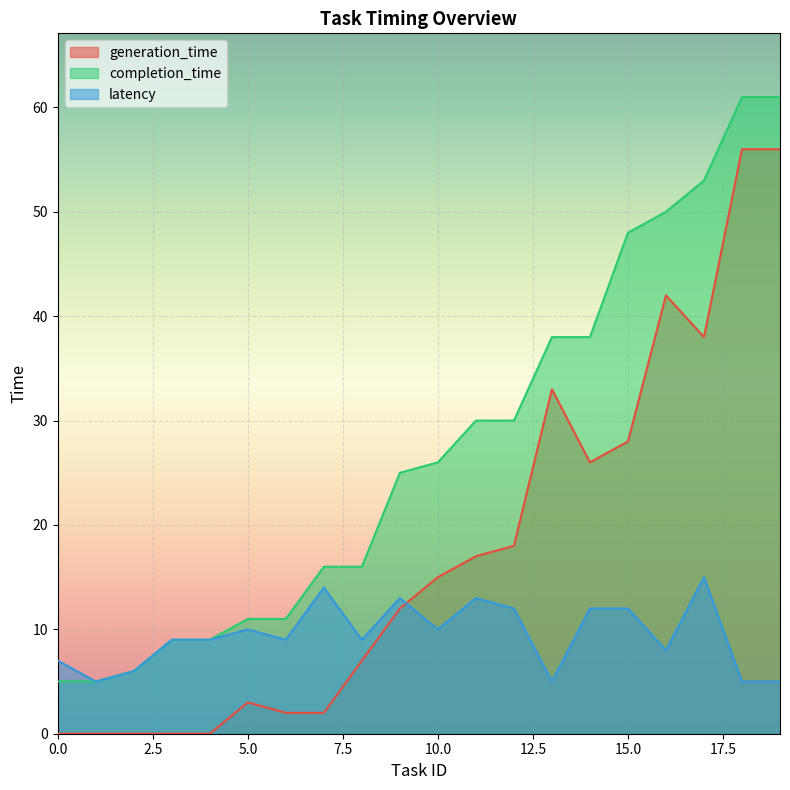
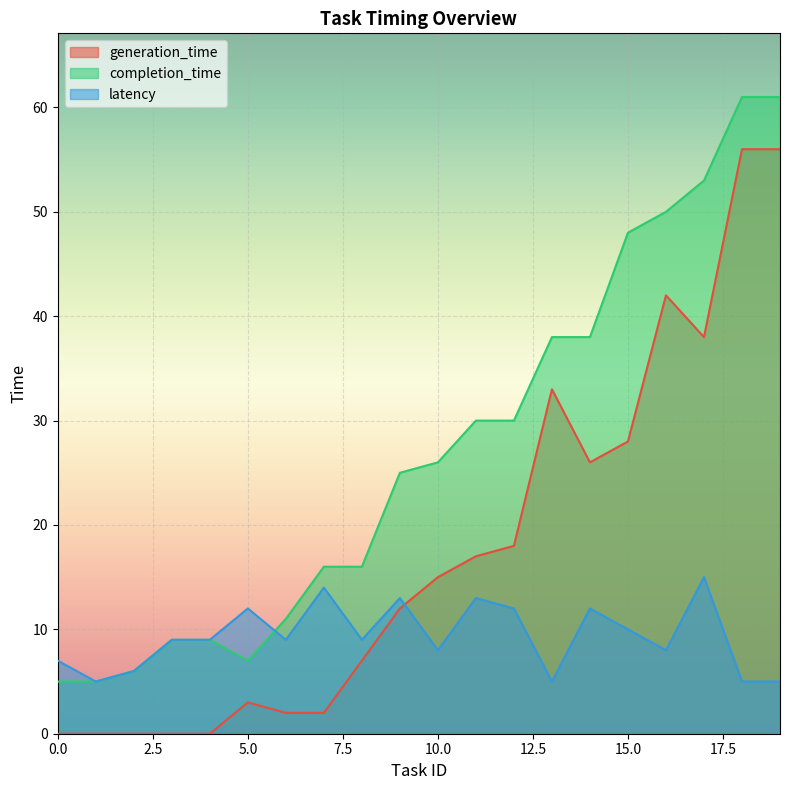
  {
    "generation_time": {
      "0.0": 0,
      "5.0": 3,
      "10.0": 15,
      "15.0": 28
    },
    "completion_time": {
      "0.0": 5,
-     "5.0": 11,
+     "5.0": 7,
      "10.0": 26,
      "15.0": 48
    },
    "latency": {
      "0.0": 7,
-     "5.0": 10,
-     "10.0": 10,
-     "15.0": 12
+     "5.0": 12,
+     "10.0": 8,
+     "15.0": 10
    }
  }
